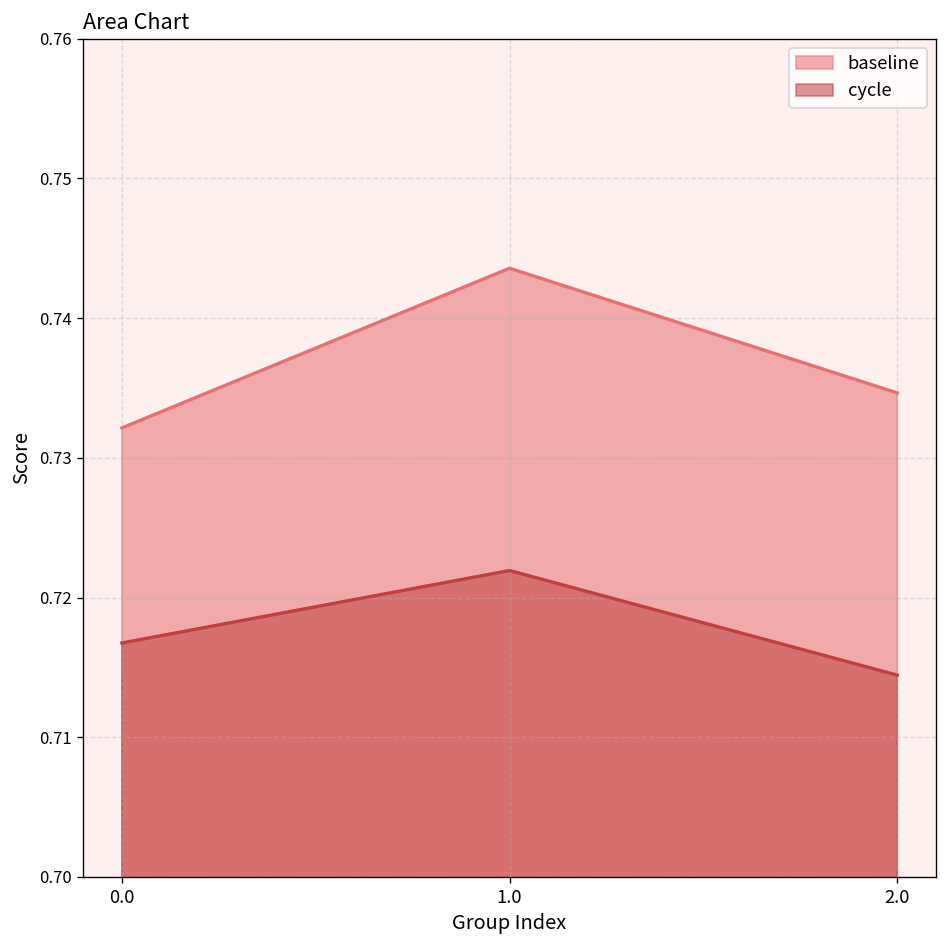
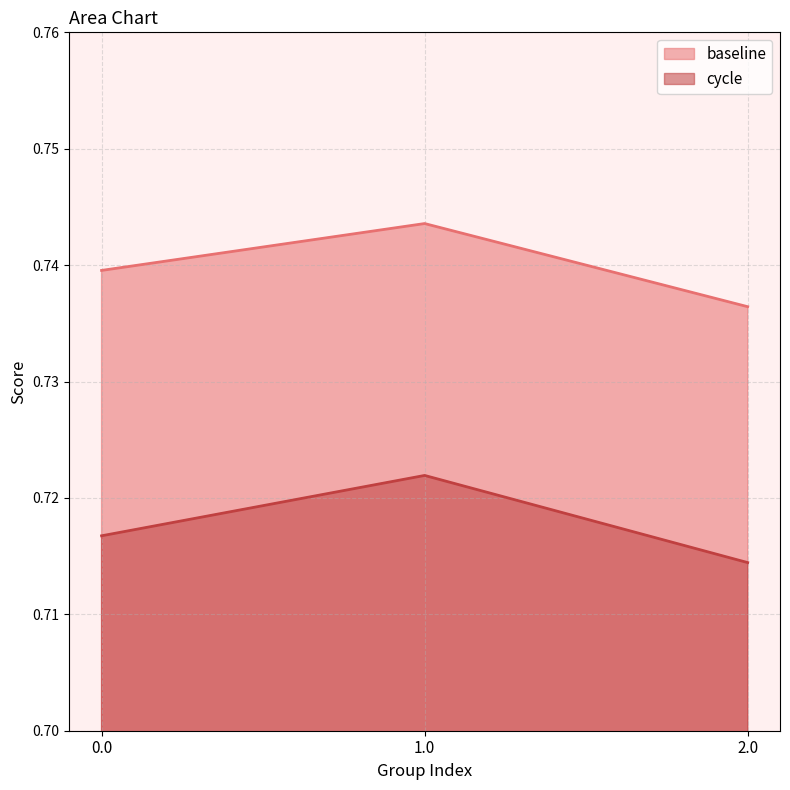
  {
    "baseline": {
-     "0.0": 0.7321,
+     "0.0": 0.7395,
      "1.0": 0.7436,
-     "2.0": 0.7346
+     "2.0": 0.7364
    },
    "cycle": {
      "0.0": 0.7167,
      "1.0": 0.7219,
      "2.0": 0.7144
    }
  }
